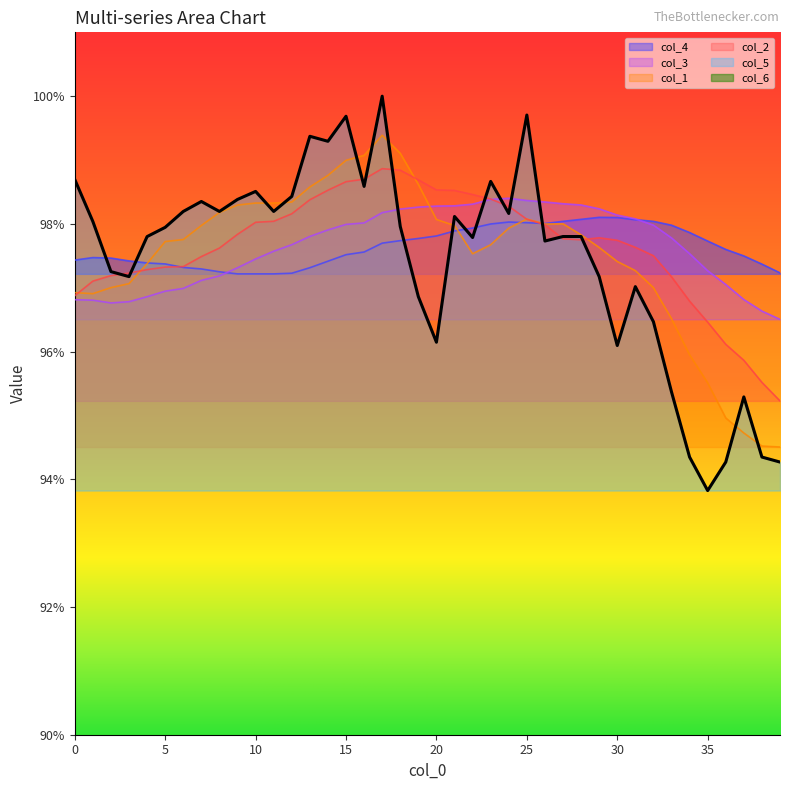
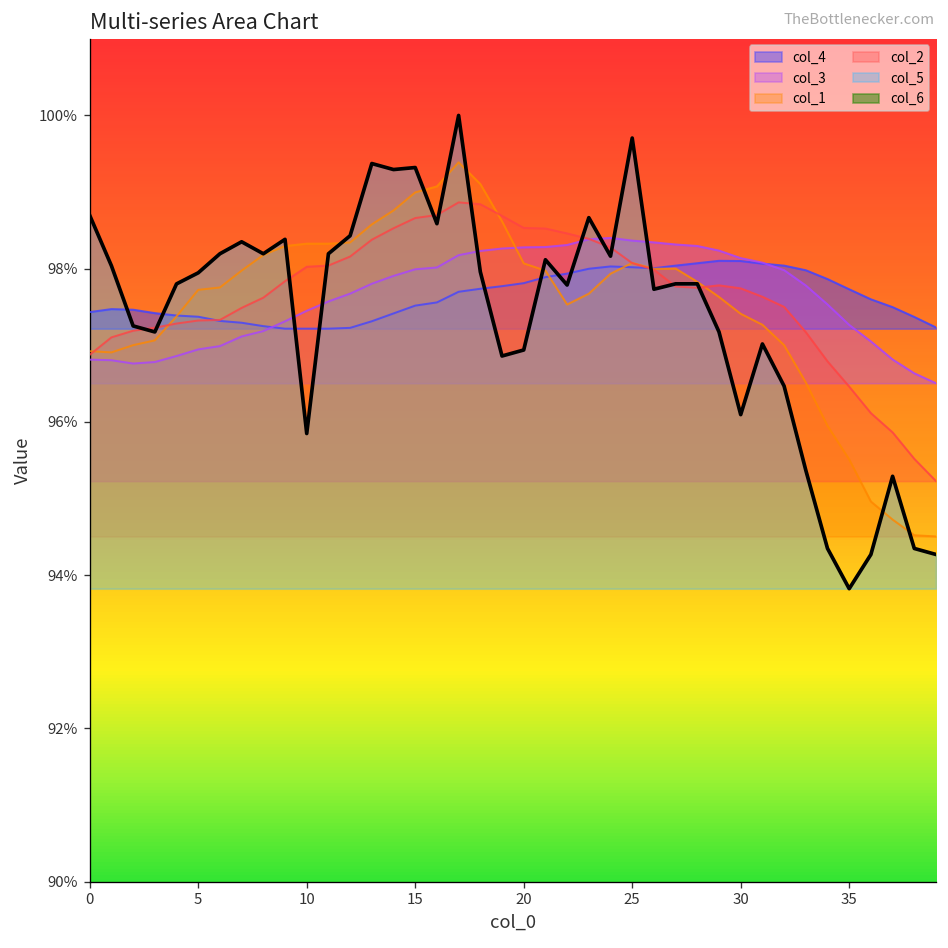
  {
    "col_5": {
      "0": "98.7%",
      "5": "97.9%",
-     "10": "98.5%",
-     "15": "99.7%",
-     "20": "96.1%",
+     "10": "95.8%",
+     "15": "99.3%",
+     "20": "96.9%",
      "25": "99.7%",
      "30": "96.1%",
      "35": "93.8%"
    }
  }
